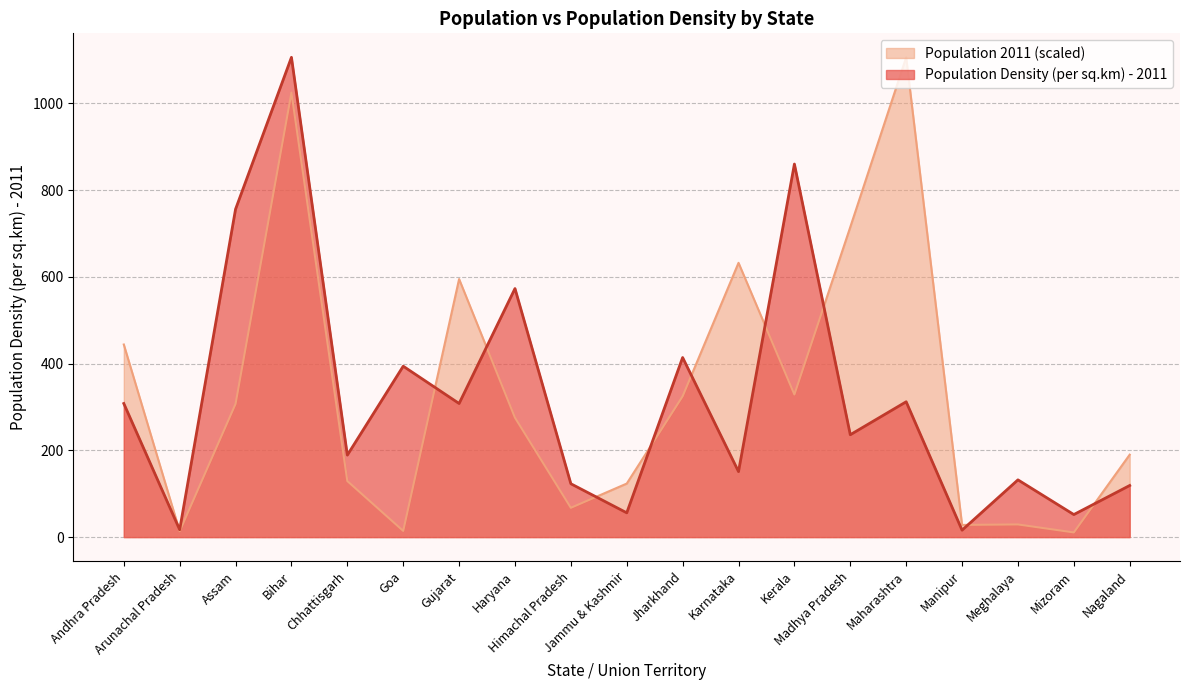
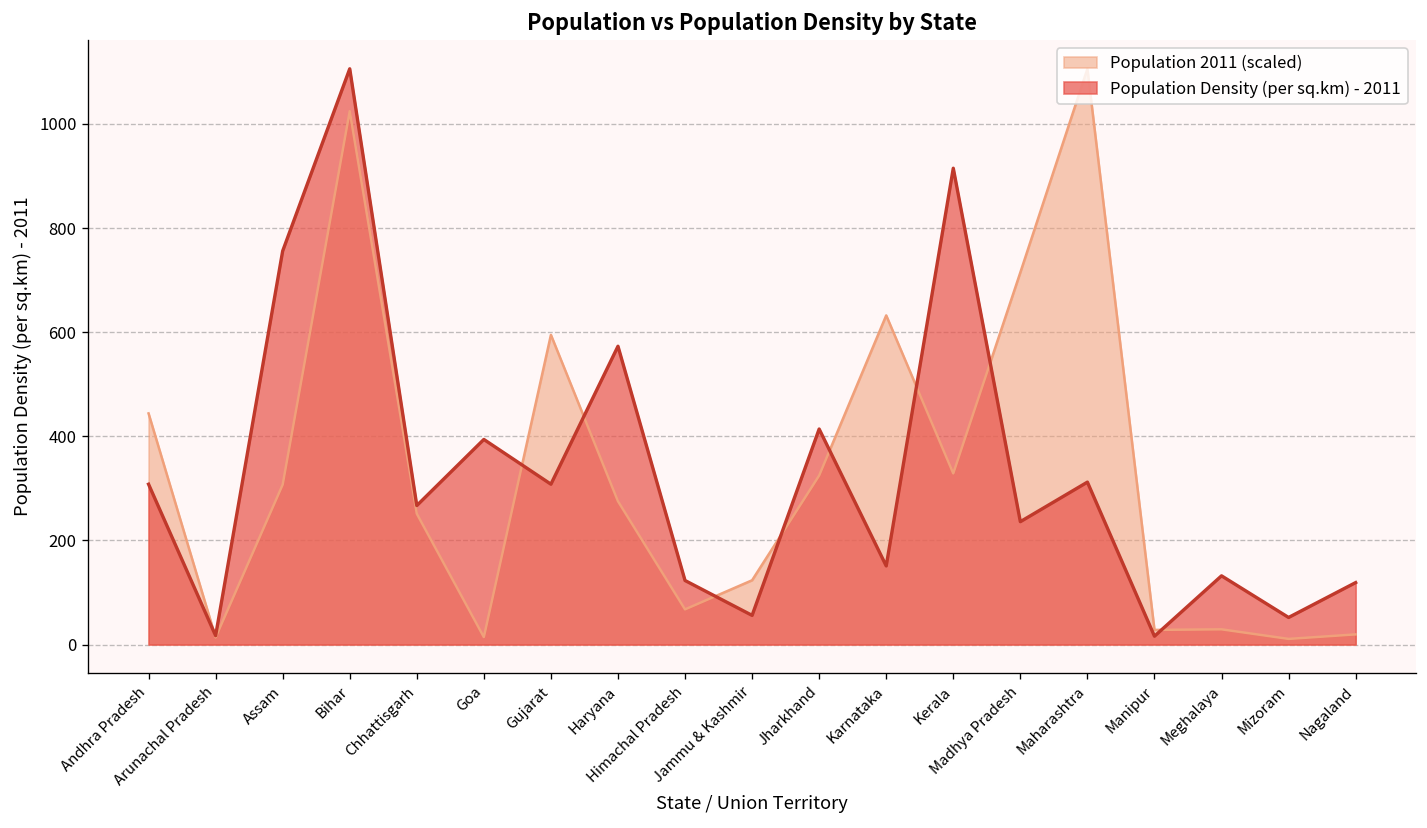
  {
    "Population 2011 (scaled)": {
      "Andhra Pradesh": 440,
      "Assam": 310,
      "Bihar": 1020,
-     "Chhattisgarh": 130,
+     "Chhattisgarh": 250,
      "Goa": 10,
      "Gujarat": 590,
      "Haryana": 280,
      "Himachal Pradesh": 70,
      "Jammu & Kashmir": 120,
      "Jharkhand": 320,
      "Karnataka": 630,
      "Kerala": 330,
      "Madhya Pradesh": 710,
      "Manipur": 30,
      "Meghalaya": 30,
      "Mizoram": 10,
-     "Nagaland": 190
+     "Nagaland": 20
    },
    "Population Density (per sq.km) - 2011": {
      "Andhra Pradesh": 310,
      "Assam": 760,
      "Bihar": 1110,
-     "Chhattisgarh": 190,
+     "Chhattisgarh": 270,
      "Goa": 390,
      "Gujarat": 310,
      "Haryana": 570,
      "Himachal Pradesh": 120,
      "Jammu & Kashmir": 60,
      "Jharkhand": 410,
      "Karnataka": 150,
-     "Kerala": 860,
+     "Kerala": 920,
      "Madhya Pradesh": 240,
      "Maharashtra": 310,
      "Manipur": 20,
      "Meghalaya": 130,
      "Mizoram": 50,
      "Nagaland": 120
    }
  }
